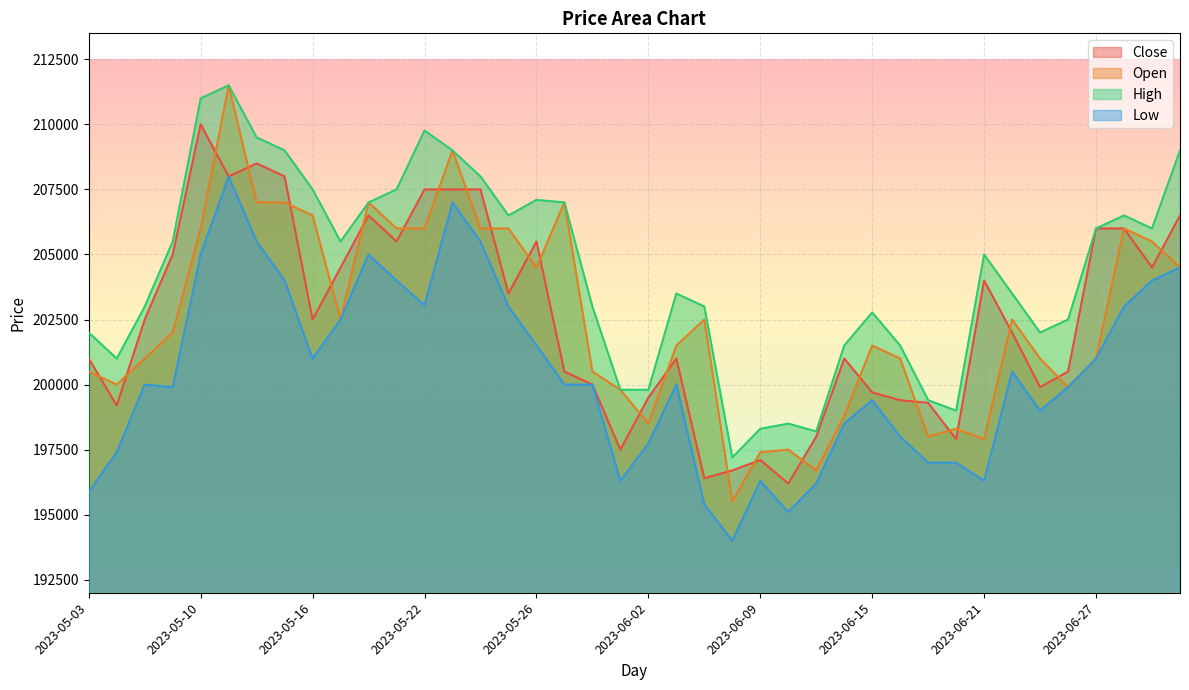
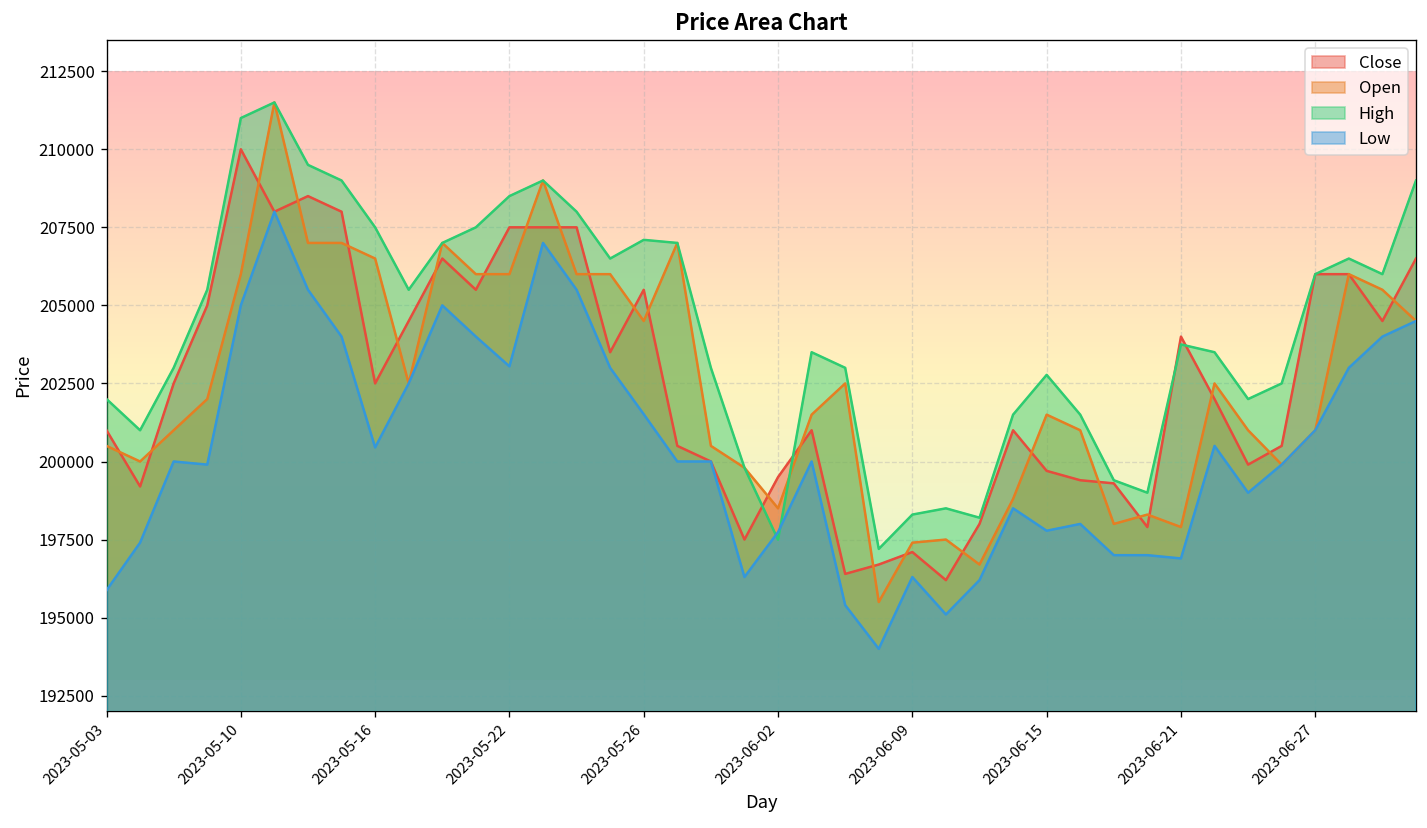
  {
    "High": {
      "2023-05-03": 202000,
      "2023-05-10": 211000,
      "2023-05-16": 207500,
-     "2023-05-22": 209800,
+     "2023-05-22": 208500,
      "2023-05-26": 207100,
-     "2023-06-02": 199800,
+     "2023-06-02": 197500,
      "2023-06-09": 198300,
      "2023-06-15": 202800,
-     "2023-06-21": 205000
+     "2023-06-21": 203700
    },
    "Low": {
      "2023-05-03": 195900,
      "2023-05-10": 205000,
-     "2023-05-16": 201000,
+     "2023-05-16": 200500,
      "2023-05-22": 203000,
      "2023-05-26": 201500,
      "2023-06-02": 197700,
      "2023-06-09": 196300,
-     "2023-06-15": 199400,
-     "2023-06-21": 196300
+     "2023-06-15": 197800,
+     "2023-06-21": 196900
    }
  }
